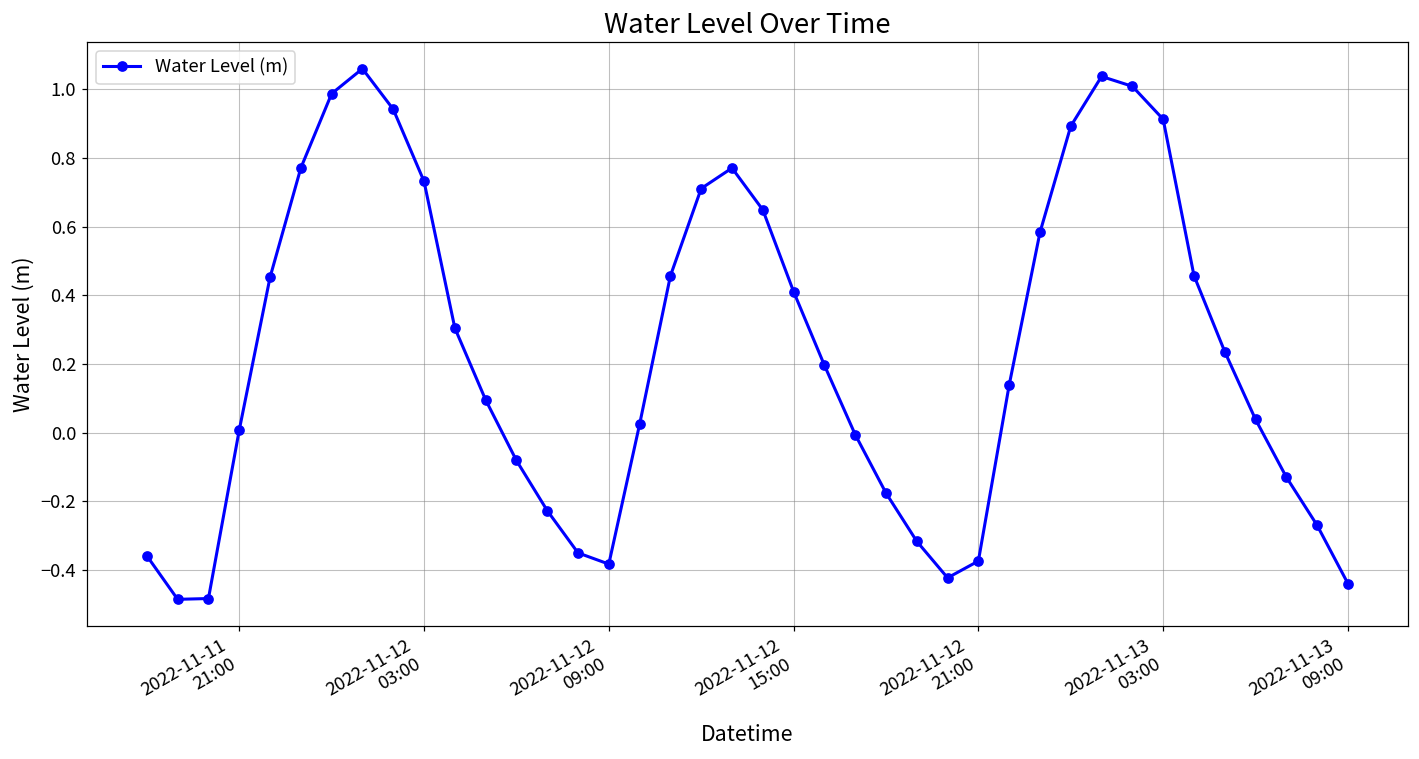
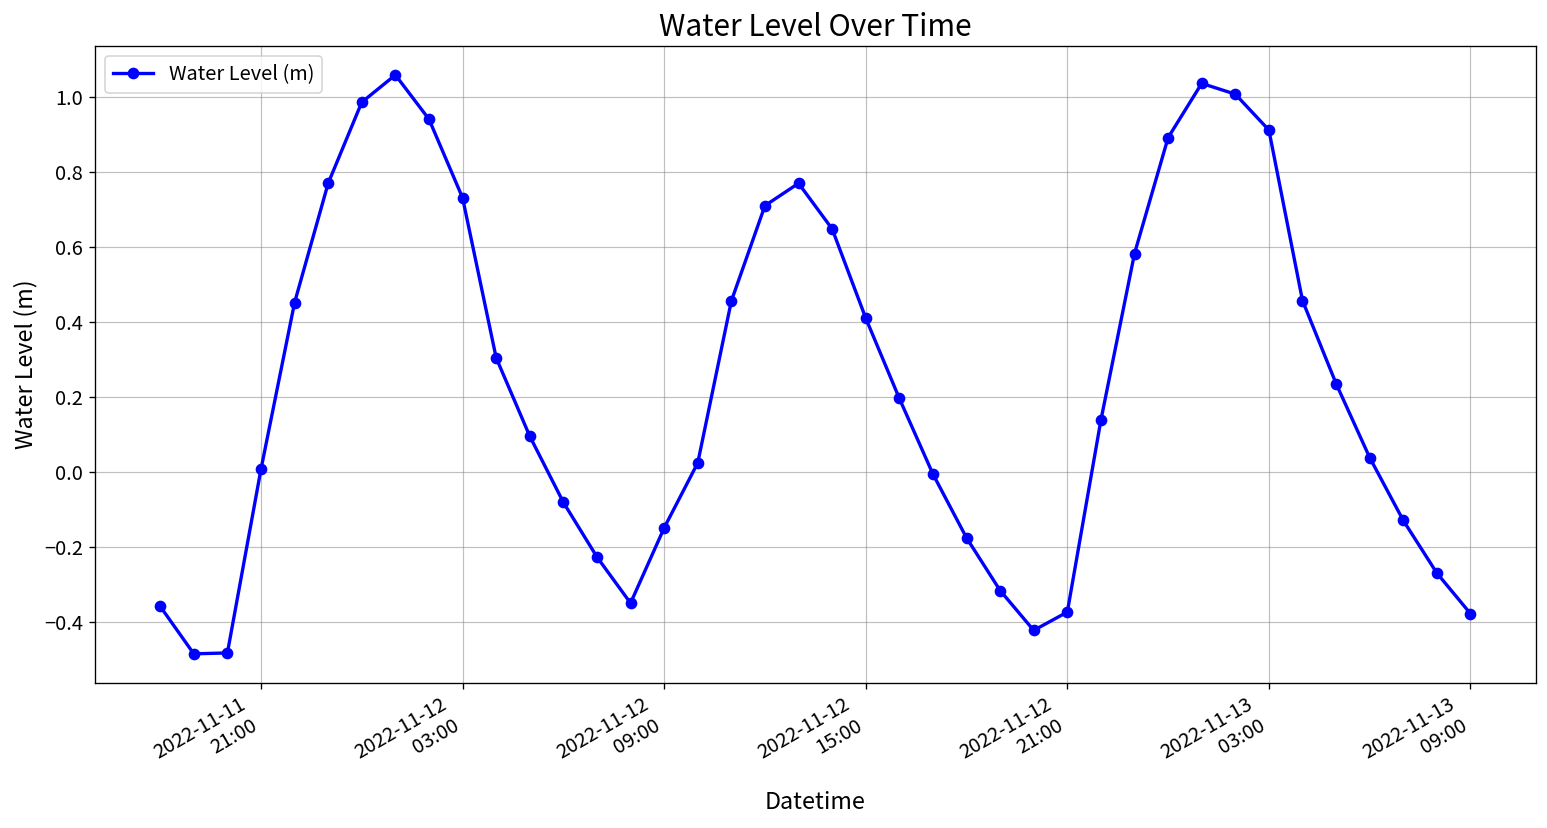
  {
    "2022-11-11 21:00": 0.01,
    "2022-11-12 03:00": 0.73,
-   "2022-11-12 09:00": -0.38,
+   "2022-11-12 09:00": -0.15,
    "2022-11-12 15:00": 0.41,
    "2022-11-12 21:00": -0.37,
    "2022-11-13 03:00": 0.91,
-   "2022-11-13 09:00": -0.44
+   "2022-11-13 09:00": -0.38
  }
